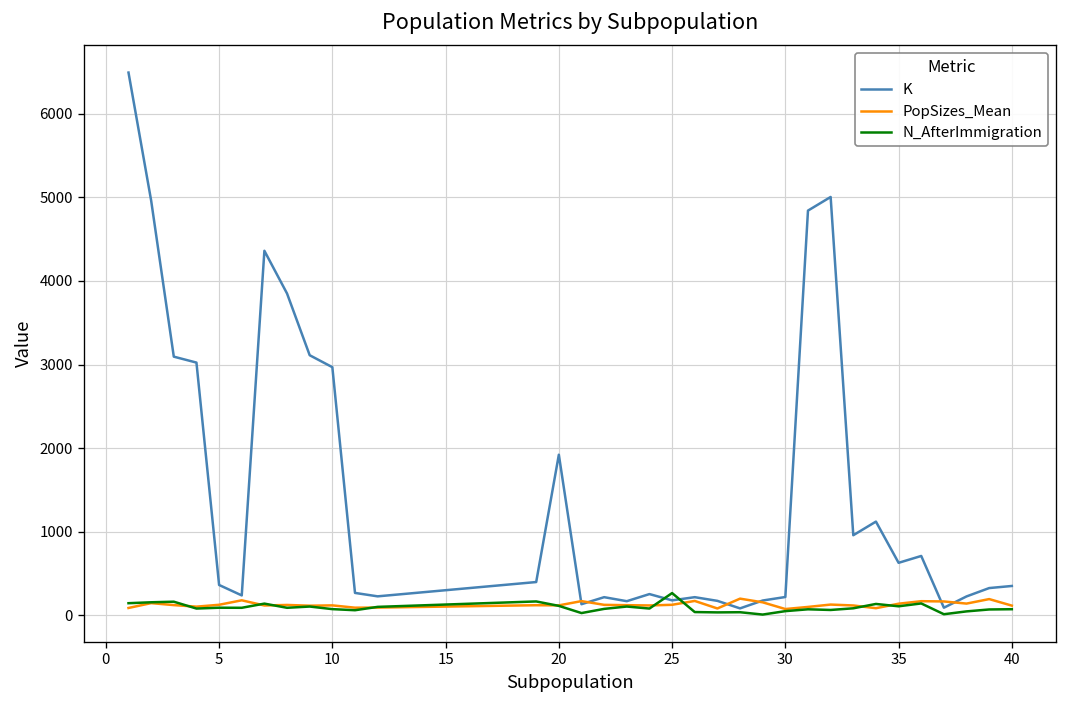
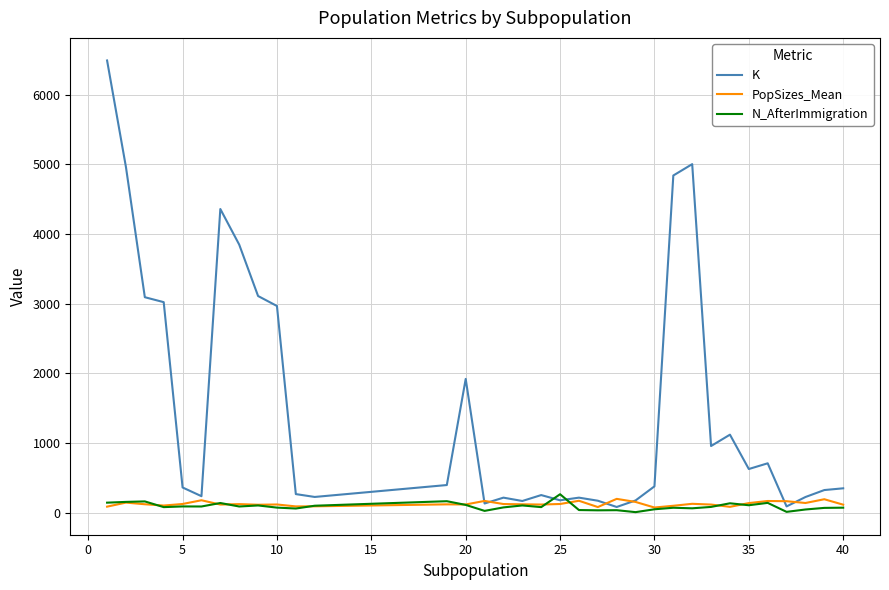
  {
    "K": {
      "5": 400,
      "10": 3000,
      "20": 1900,
      "25": 200,
-     "30": 200,
+     "30": 400,
      "35": 600,
      "40": 400
    },
    "PopSizes_Mean": {
      "10": 100,
      "25": 100,
      "40": 100
    },
    "N_AfterImmigration": {
      "10": 100,
      "25": 300,
      "40": 100
    }
  }
